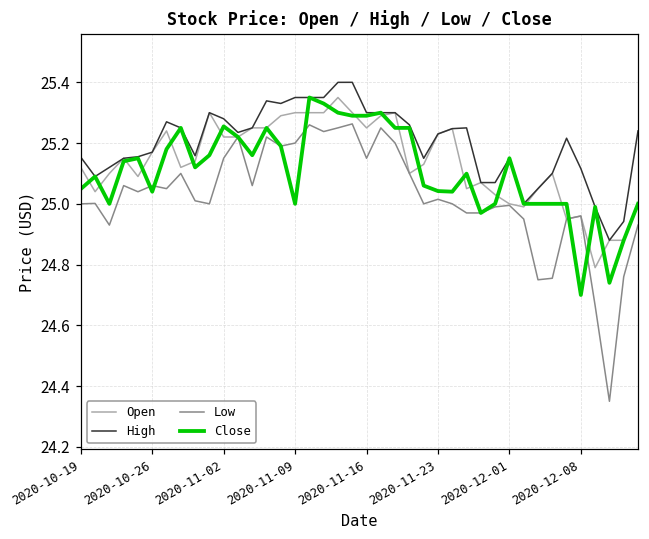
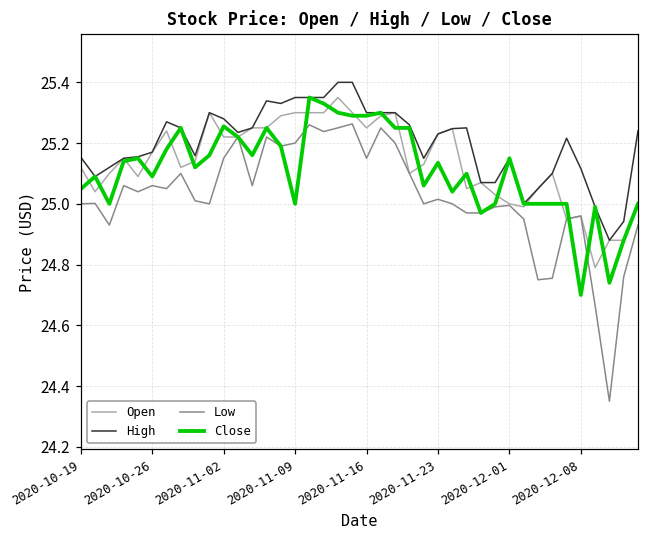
  {
    "High": {
      "2020-10-19": 25.15,
      "2020-11-02": 25.28,
      "2020-11-09": 25.35,
      "2020-11-16": 25.30,
      "2020-12-08": 25.12
    },
    "Close": {
      "2020-10-19": 25.05,
-     "2020-10-26": 25.04,
+     "2020-10-26": 25.09,
      "2020-11-02": 25.26,
      "2020-11-09": 25.00,
      "2020-11-16": 25.29,
-     "2020-11-23": 25.04,
+     "2020-11-23": 25.14,
      "2020-12-08": 24.70
    }
  }
